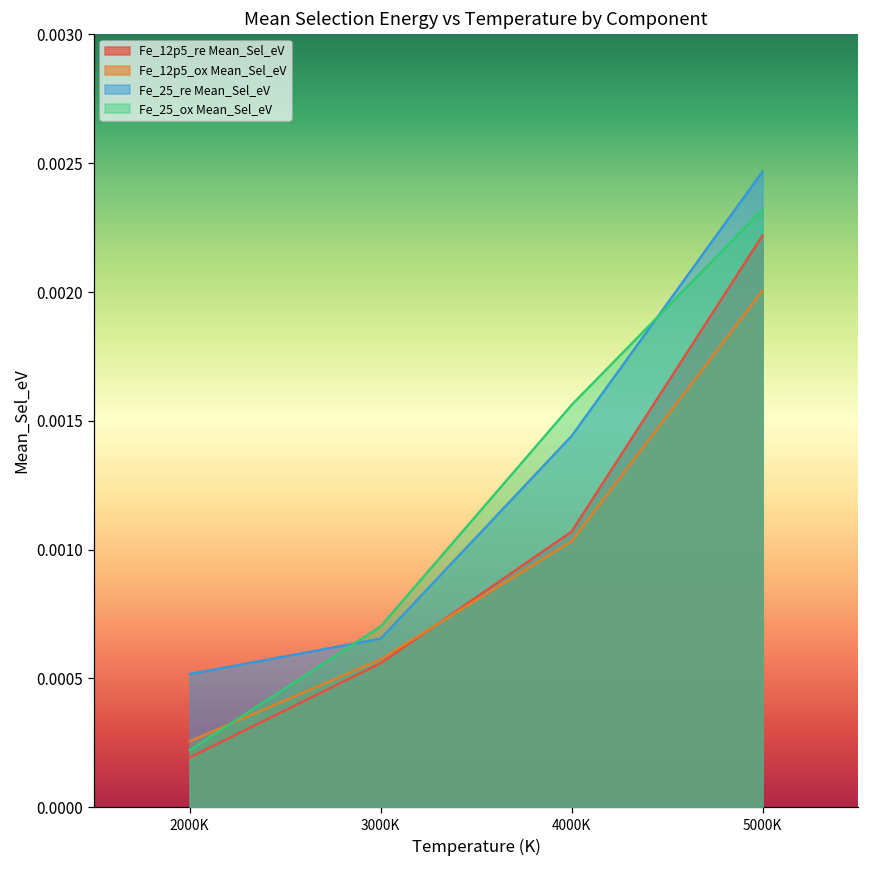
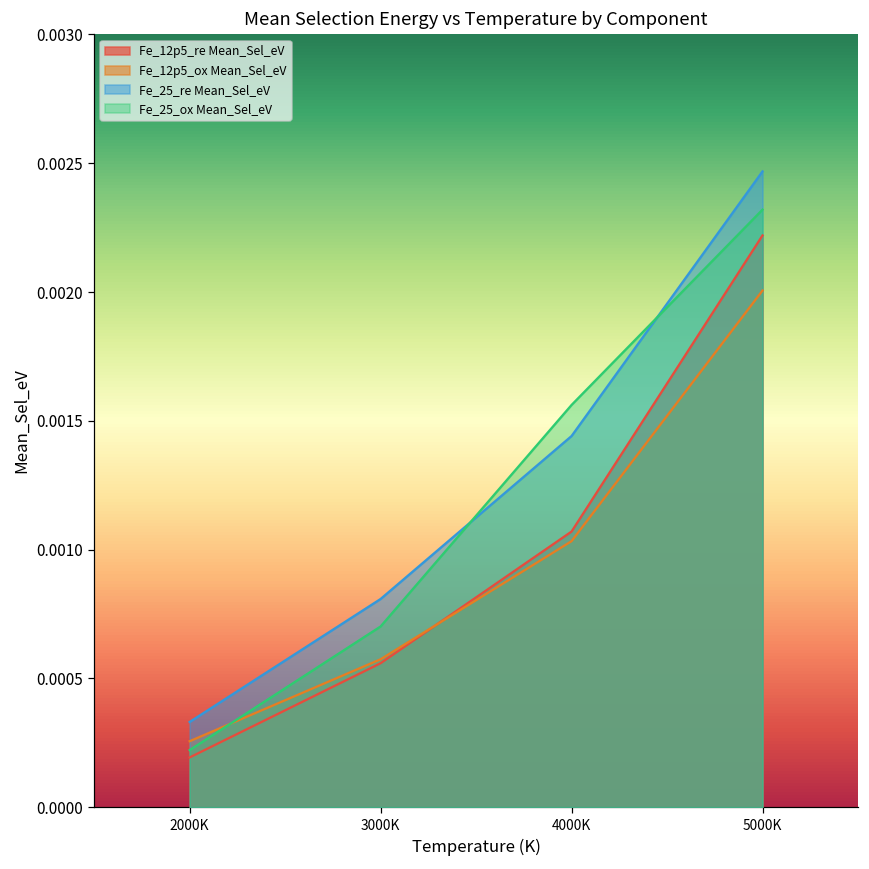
  {
    "Fe_25_re Mean_Sel_eV": {
-     "2000K": 0.00052,
-     "3000K": 0.00065,
+     "2000K": 0.00033,
+     "3000K": 0.00081,
      "4000K": 0.00144,
      "5000K": 0.00247
    },
    "Fe_25_ox Mean_Sel_eV": {
      "2000K": 0.00022,
      "3000K": 0.00070,
      "4000K": 0.00156,
      "5000K": 0.00232
    }
  }
